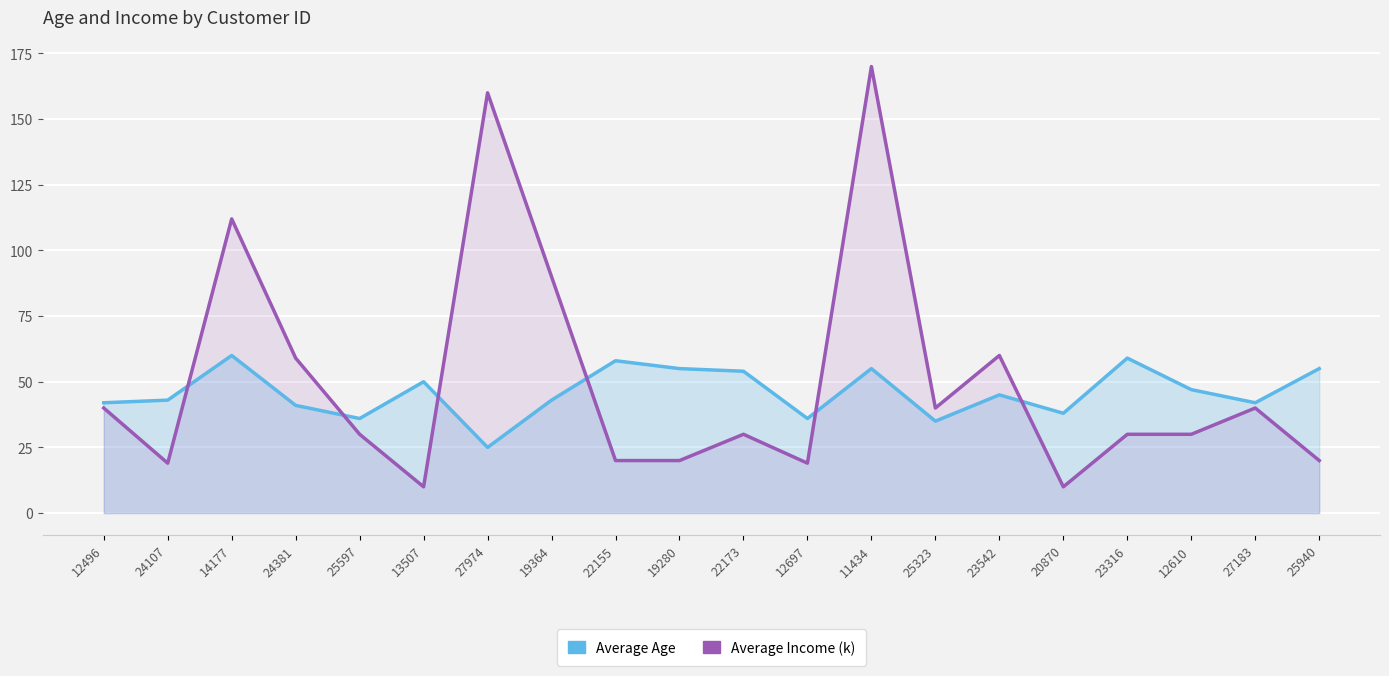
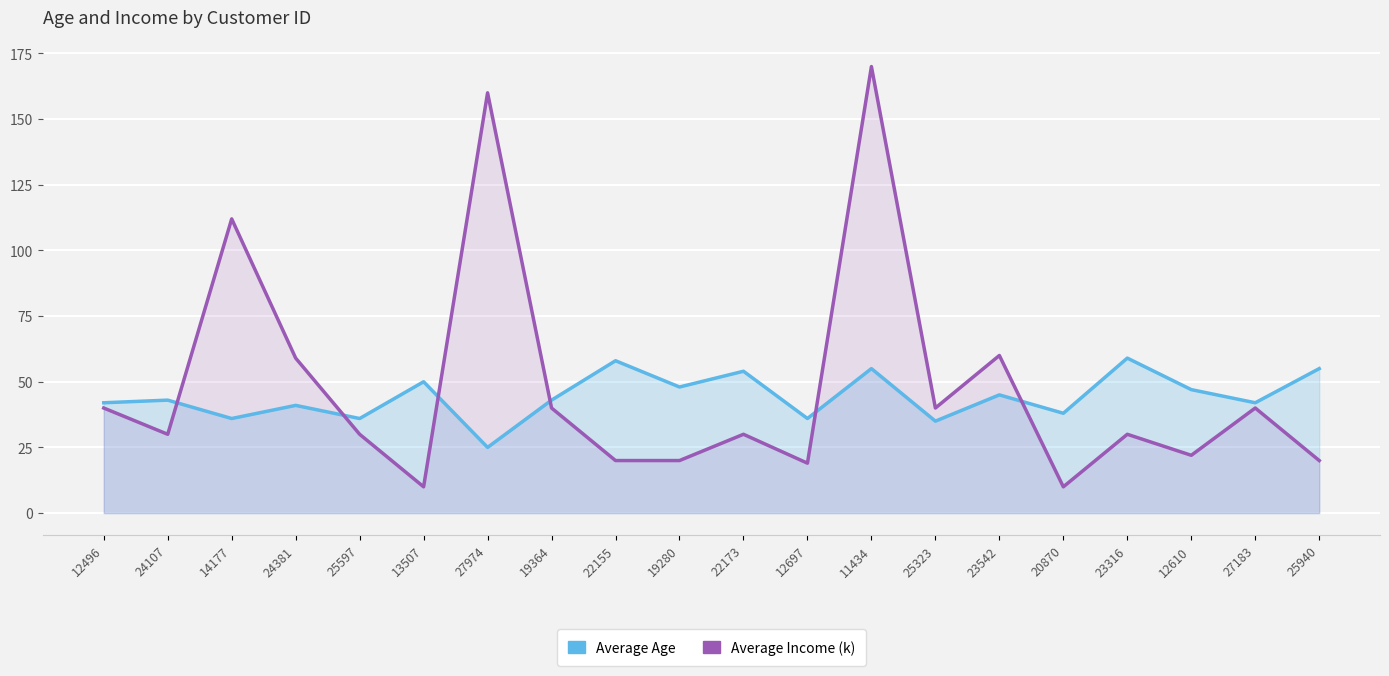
  {
    "Average Age": {
      "12496": 42,
      "24107": 43,
-     "14177": 60,
+     "14177": 36,
      "24381": 41,
      "25597": 36,
      "13507": 50,
      "27974": 25,
      "19364": 43,
      "22155": 58,
-     "19280": 55,
+     "19280": 48,
      "22173": 54,
      "12697": 36,
      "11434": 55,
      "25323": 35,
      "23542": 45,
      "20870": 38,
      "23316": 59,
      "12610": 47,
      "27183": 42,
      "25940": 55
    },
    "Average Income (k)": {
      "12496": 40,
-     "24107": 19,
+     "24107": 30,
      "14177": 112,
      "24381": 59,
      "25597": 30,
      "13507": 10,
      "27974": 160,
-     "19364": 90,
+     "19364": 40,
      "22155": 20,
      "19280": 20,
      "22173": 30,
      "12697": 19,
      "11434": 170,
      "25323": 40,
      "23542": 60,
      "20870": 10,
      "23316": 30,
-     "12610": 30,
+     "12610": 22,
      "27183": 40,
      "25940": 20
    }
  }
